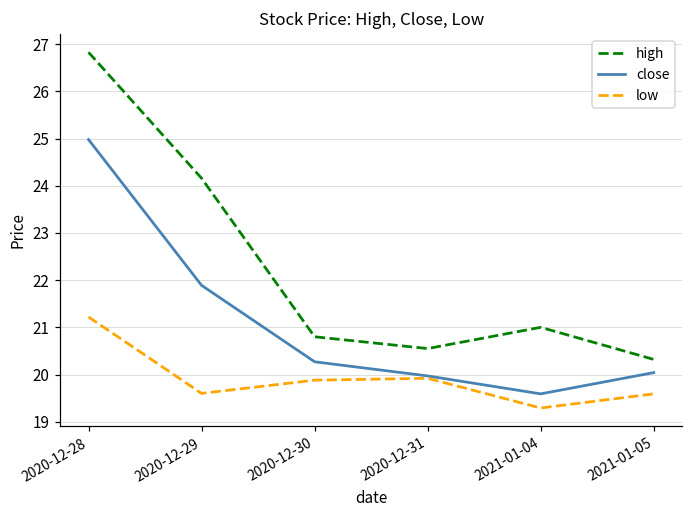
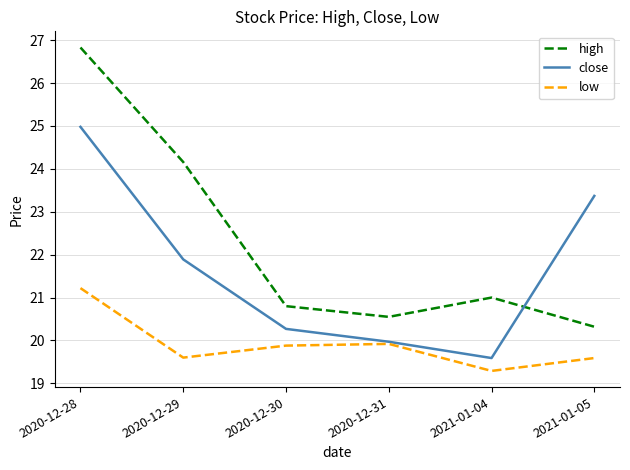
  {
    "high": {
      "2020-12-28": 26.8,
      "2020-12-29": 24.2,
      "2020-12-30": 20.8,
      "2020-12-31": 20.6,
      "2021-01-04": 21.0,
      "2021-01-05": 20.3
    },
    "close": {
      "2020-12-28": 25.0,
      "2020-12-29": 21.9,
      "2020-12-30": 20.3,
      "2021-01-04": 19.6,
-     "2021-01-05": 20.0
+     "2021-01-05": 23.4
    },
    "low": {
      "2020-12-28": 21.2,
      "2020-12-29": 19.6,
      "2020-12-30": 19.9,
      "2021-01-04": 19.3,
      "2021-01-05": 19.6
    }
  }
